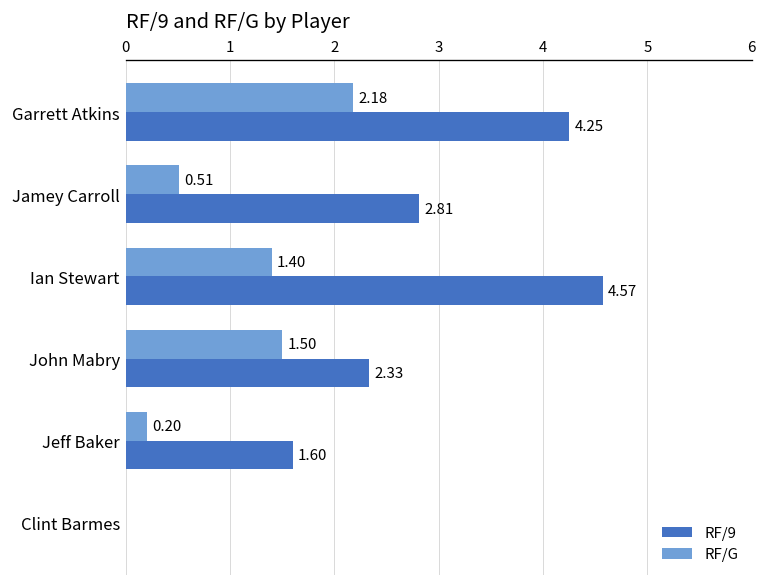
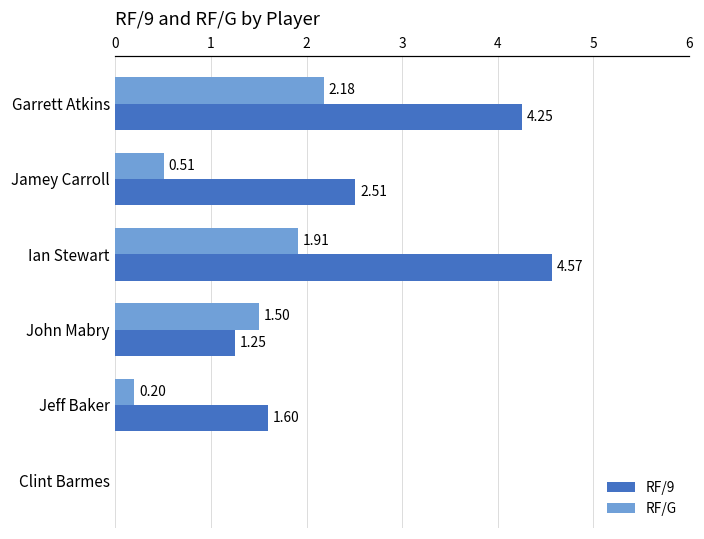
  {
    "RF/9": {
      "Garrett Atkins": 4.25,
-     "Jamey Carroll": 2.81,
+     "Jamey Carroll": 2.51,
      "Ian Stewart": 4.57,
-     "John Mabry": 2.33,
+     "John Mabry": 1.25,
      "Jeff Baker": 1.60
    },
    "RF/G": {
      "Garrett Atkins": 2.18,
      "Jamey Carroll": 0.51,
-     "Ian Stewart": 1.40,
+     "Ian Stewart": 1.91,
      "John Mabry": 1.50,
      "Jeff Baker": 0.20
    }
  }
